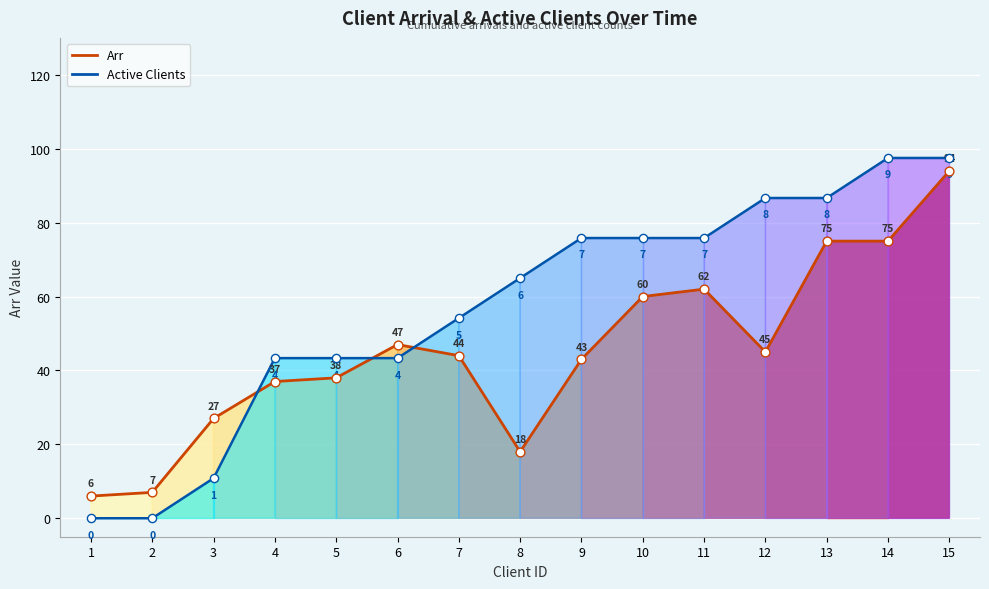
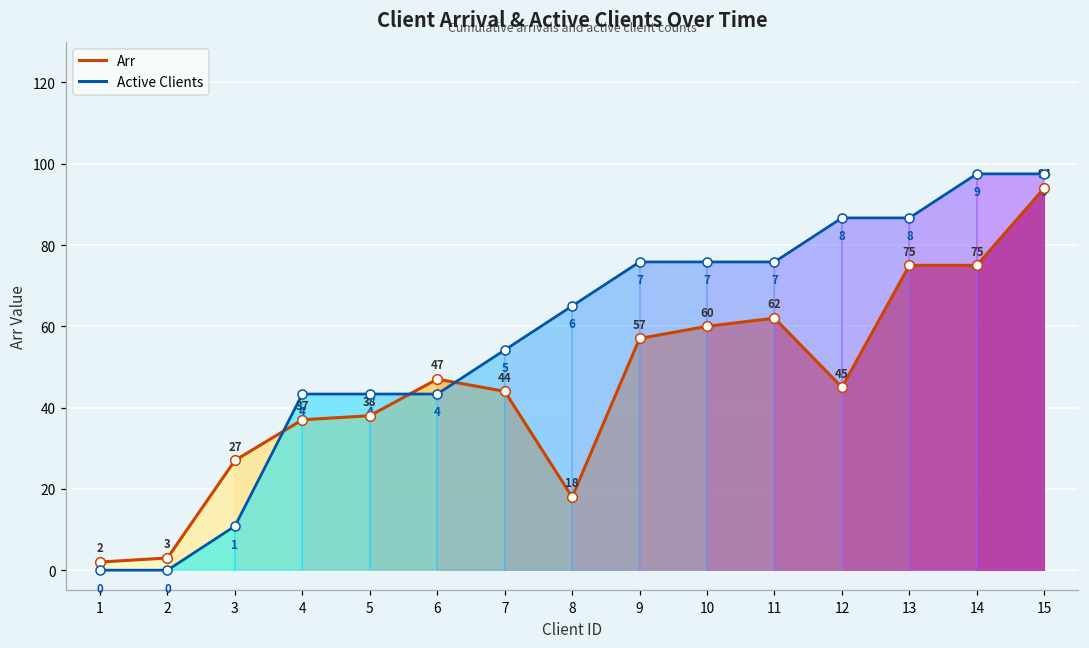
  {
    "Arr": {
-     "1": 6,
-     "2": 7,
+     "1": 2,
+     "2": 3,
      "3": 27,
      "6": 47,
      "7": 44,
      "8": 18,
-     "9": 43,
+     "9": 57,
      "10": 60,
      "11": 62,
      "12": 45,
      "13": 75,
      "14": 75
    }
  }
